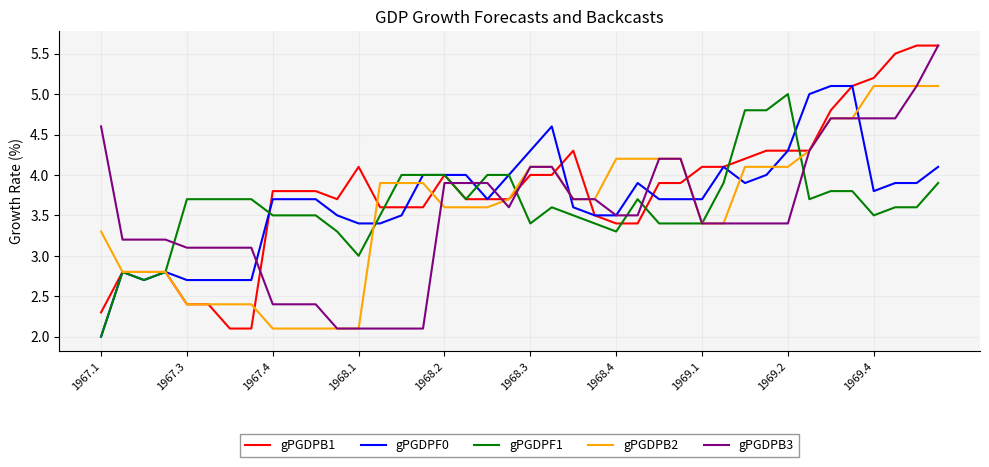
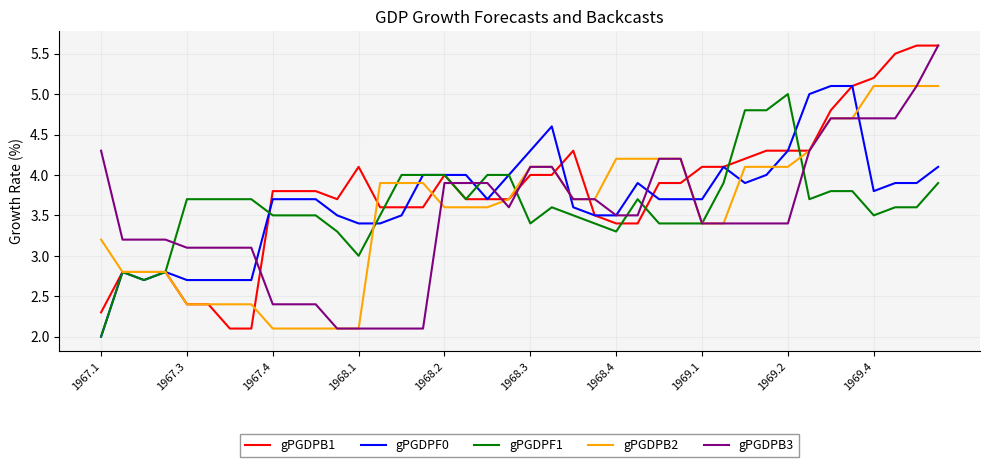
  {
    "gPGDPB1": {
      "1967.1": 2.3
    },
    "gPGDPB2": {
-     "1967.1": 3.3
+     "1967.1": 3.2
    },
    "gPGDPB3": {
-     "1967.1": 4.6
+     "1967.1": 4.3
    }
  }
